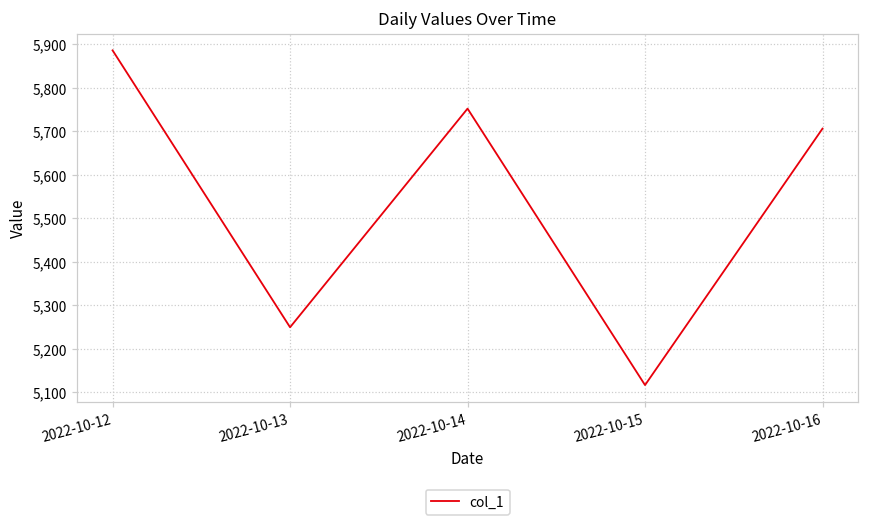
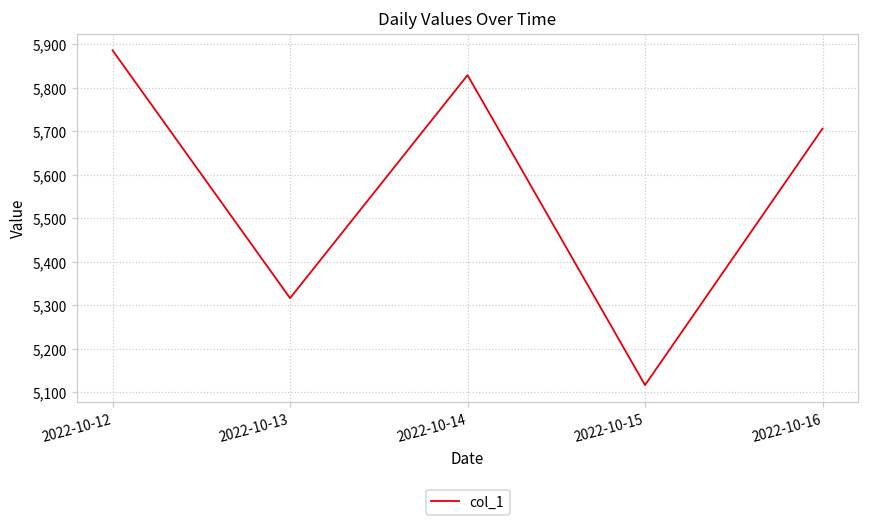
  {
    "2022-10-12": "5,890",
-   "2022-10-13": "5,250",
-   "2022-10-14": "5,750",
+   "2022-10-13": "5,320",
+   "2022-10-14": "5,830",
    "2022-10-15": "5,120",
    "2022-10-16": "5,710"
  }
